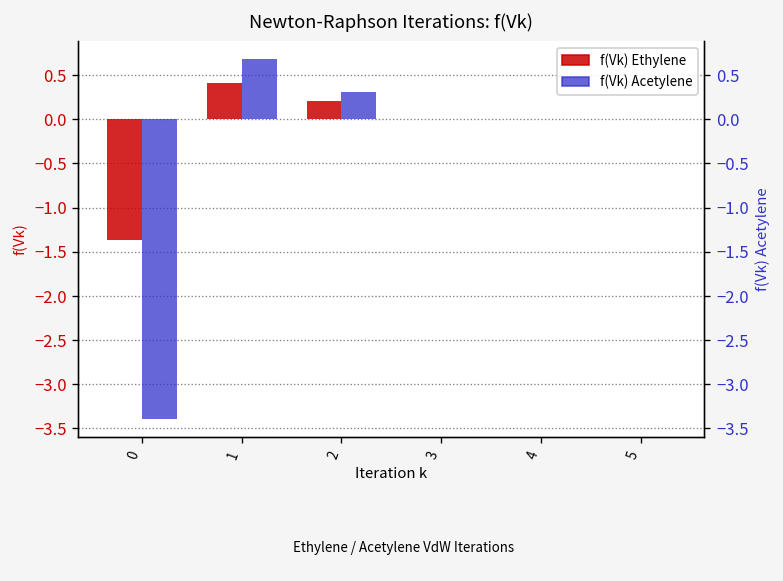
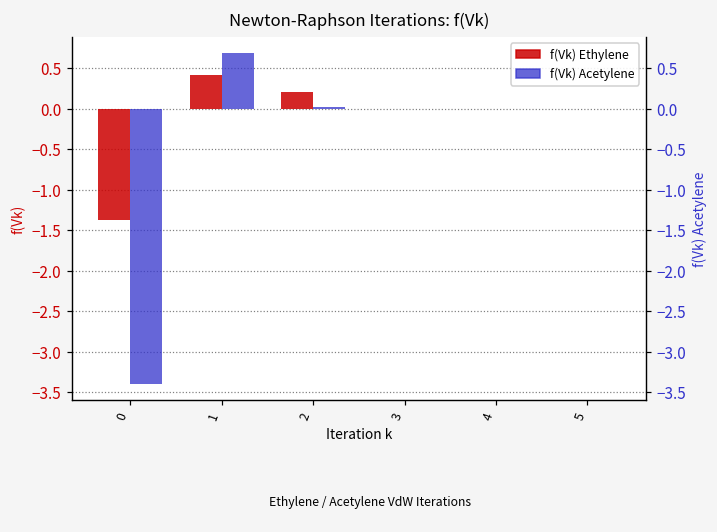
  {
    "f(Vk) Ethylene": {
      "0": -1.4,
      "1": 0.4,
      "2": 0.2,
      "5": 0.0
    },
    "f(Vk) Acetylene": {
      "0": -3.4,
      "1": 0.7,
-     "2": 0.3,
+     "2": 0.0,
      "5": 0.0
    }
  }
